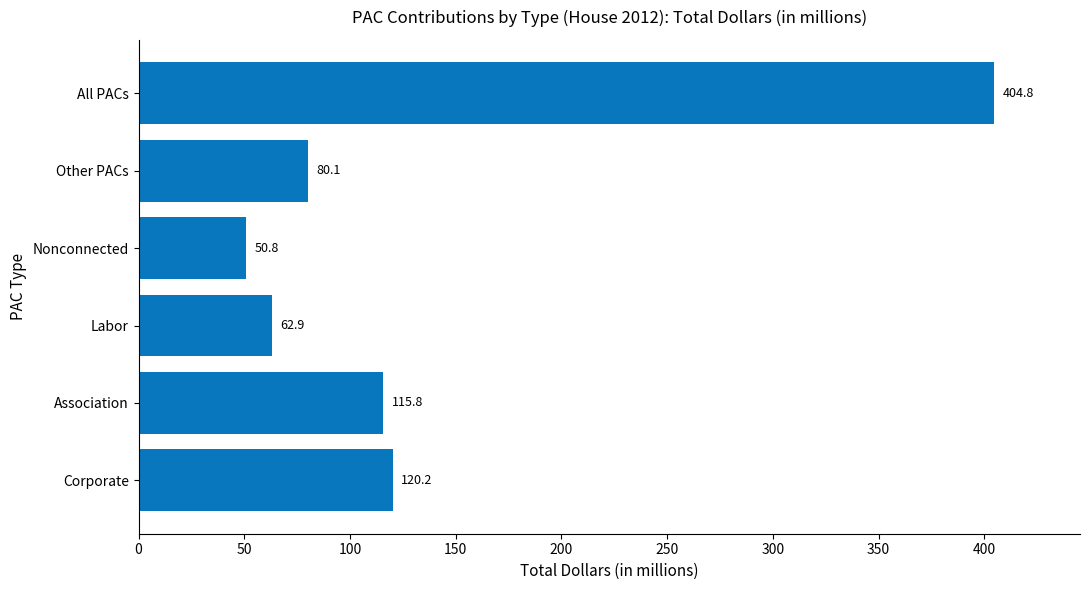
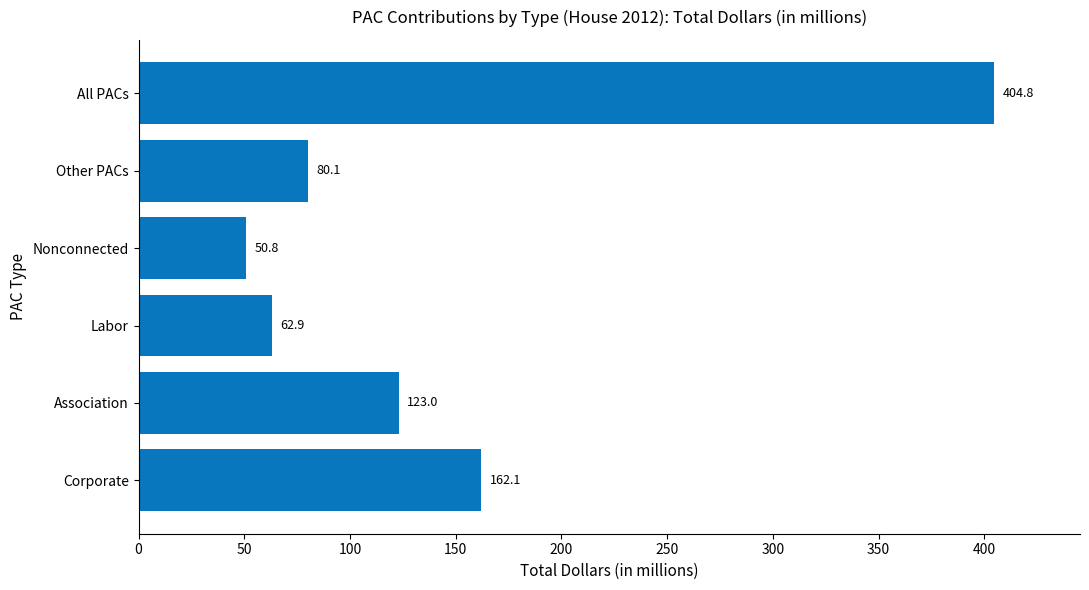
  {
    "All PACs": 404.8,
    "Other PACs": 80.1,
    "Nonconnected": 50.8,
    "Labor": 62.9,
-   "Association": 115.8,
-   "Corporate": 120.2
+   "Association": 123.0,
+   "Corporate": 162.1
  }
